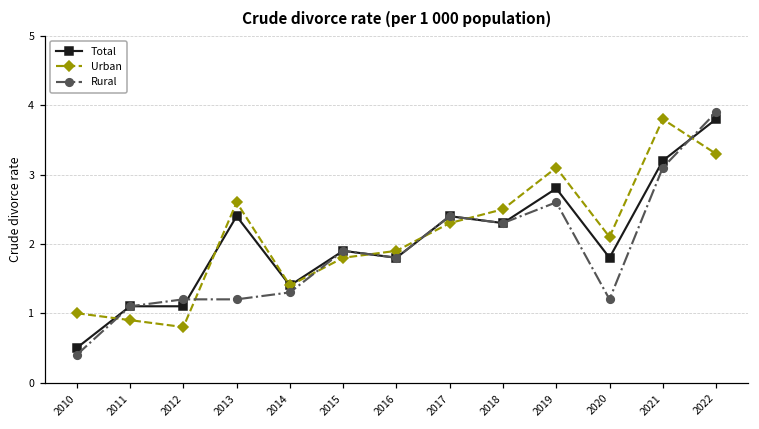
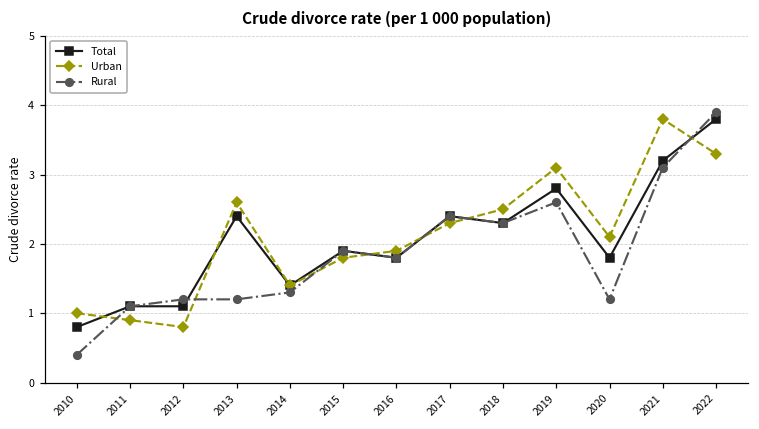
  {
    "Total": {
-     "2010": 0.5,
+     "2010": 0.8,
      "2012": 1.1,
      "2013": 2.4,
      "2019": 2.8,
      "2020": 1.8,
      "2021": 3.2,
      "2022": 3.8
    },
    "Urban": {
      "2010": 1.0,
      "2011": 0.9,
      "2012": 0.8,
      "2013": 2.6,
      "2015": 1.8,
      "2016": 1.9,
      "2017": 2.3,
      "2018": 2.5,
      "2019": 3.1,
      "2020": 2.1,
      "2021": 3.8,
      "2022": 3.3
    },
    "Rural": {
      "2010": 0.4,
      "2012": 1.2,
      "2013": 1.2,
      "2014": 1.3,
      "2019": 2.6,
      "2020": 1.2,
      "2021": 3.1,
      "2022": 3.9
    }
  }
